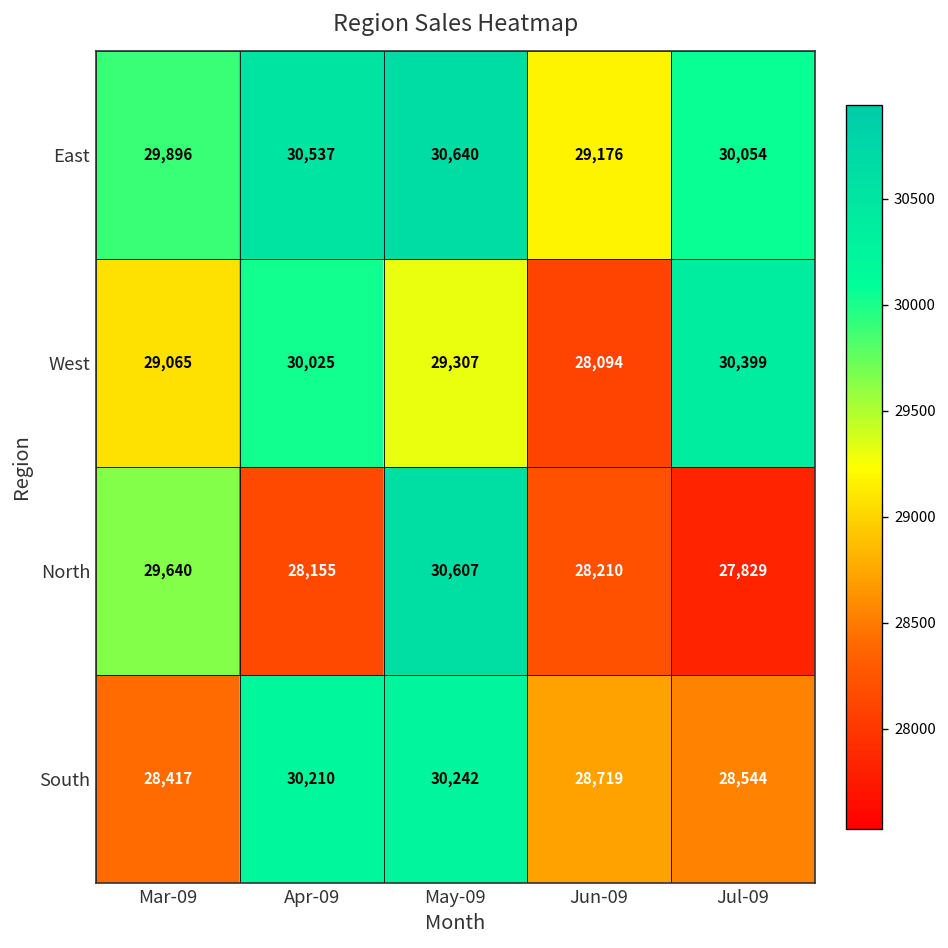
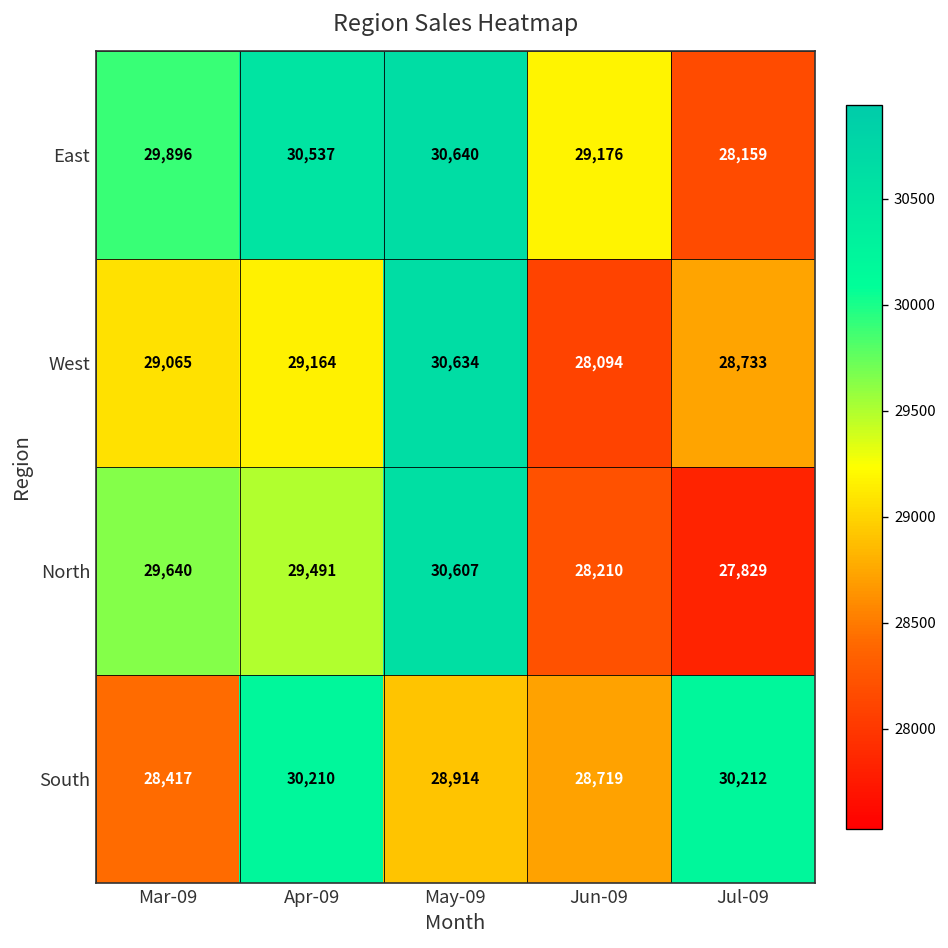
  {
    "East": {
      "Mar-09": "29,896",
      "Apr-09": "30,537",
      "May-09": "30,640",
      "Jun-09": "29,176",
-     "Jul-09": "30,054"
+     "Jul-09": "28,159"
    },
    "West": {
      "Mar-09": "29,065",
-     "Apr-09": "30,025",
-     "May-09": "29,307",
+     "Apr-09": "29,164",
+     "May-09": "30,634",
      "Jun-09": "28,094",
-     "Jul-09": "30,399"
+     "Jul-09": "28,733"
    },
    "North": {
      "Mar-09": "29,640",
-     "Apr-09": "28,155",
+     "Apr-09": "29,491",
      "May-09": "30,607",
      "Jun-09": "28,210",
      "Jul-09": "27,829"
    },
    "South": {
      "Mar-09": "28,417",
      "Apr-09": "30,210",
-     "May-09": "30,242",
+     "May-09": "28,914",
      "Jun-09": "28,719",
-     "Jul-09": "28,544"
+     "Jul-09": "30,212"
    }
  }
